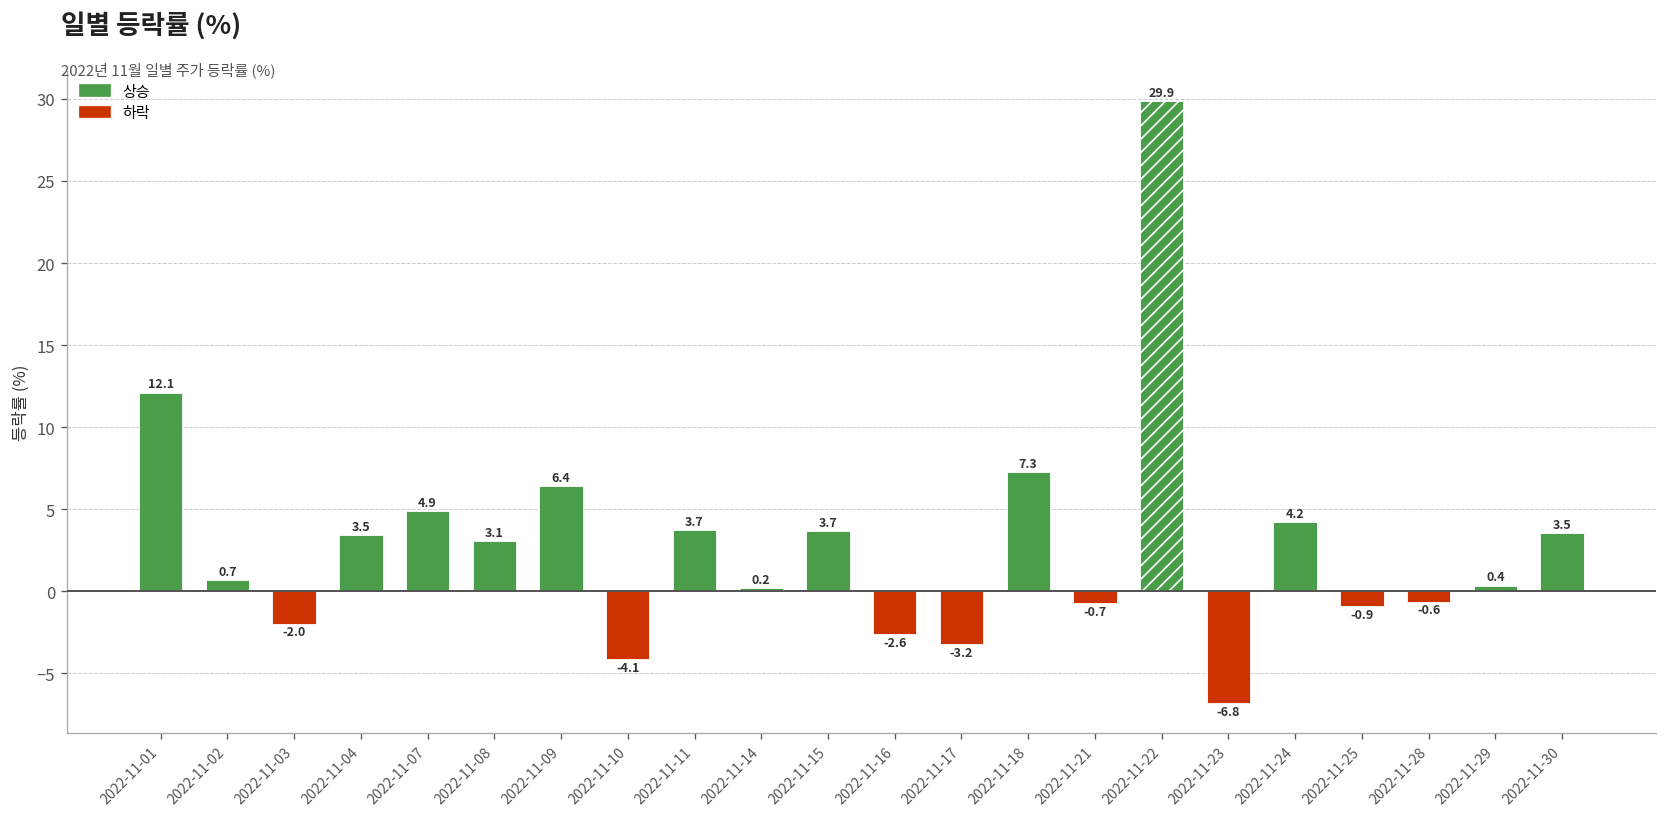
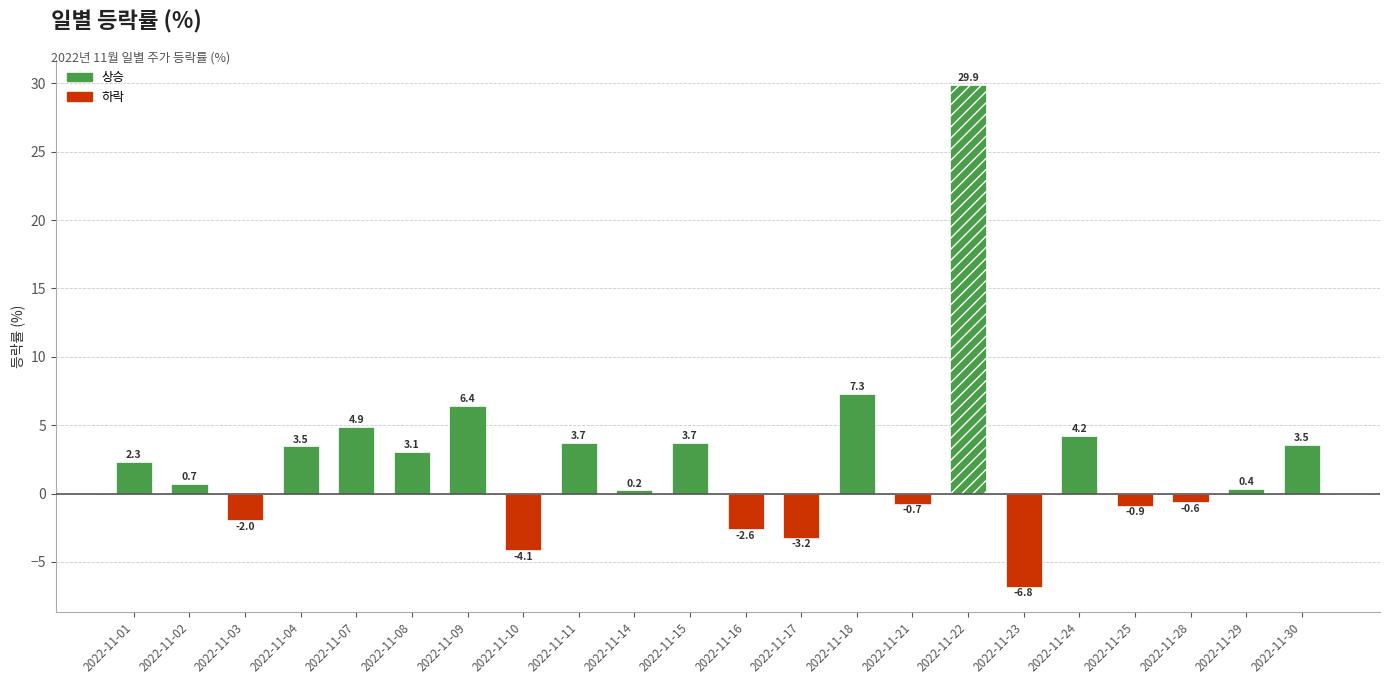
  {
-   "2022-11-01": 12.1,
+   "2022-11-01": 2.3,
    "2022-11-02": 0.7,
    "2022-11-03": -2.0,
    "2022-11-04": 3.5,
    "2022-11-07": 4.9,
    "2022-11-08": 3.1,
    "2022-11-09": 6.4,
    "2022-11-10": -4.1,
    "2022-11-11": 3.7,
    "2022-11-14": 0.2,
    "2022-11-15": 3.7,
    "2022-11-16": -2.6,
    "2022-11-17": -3.2,
    "2022-11-18": 7.3,
    "2022-11-21": -0.7,
    "2022-11-22": 29.9,
    "2022-11-23": -6.8,
    "2022-11-24": 4.2,
    "2022-11-25": -0.9,
    "2022-11-28": -0.6,
    "2022-11-29": 0.4,
    "2022-11-30": 3.5
  }
